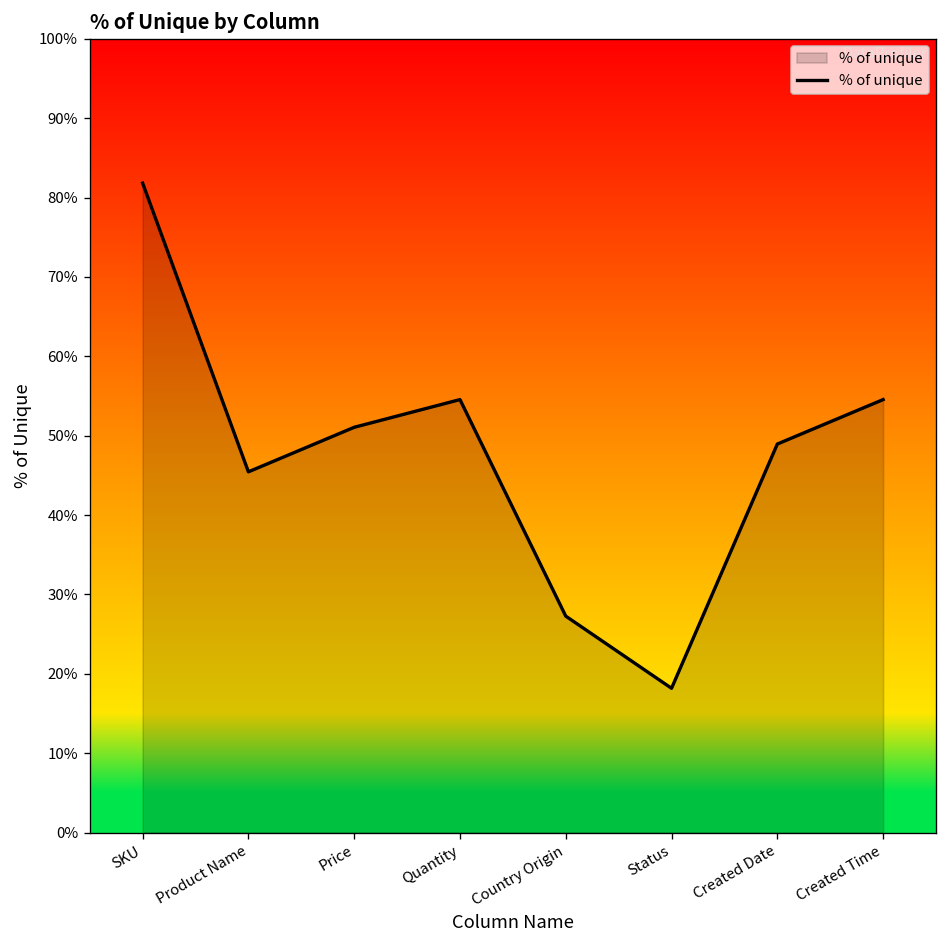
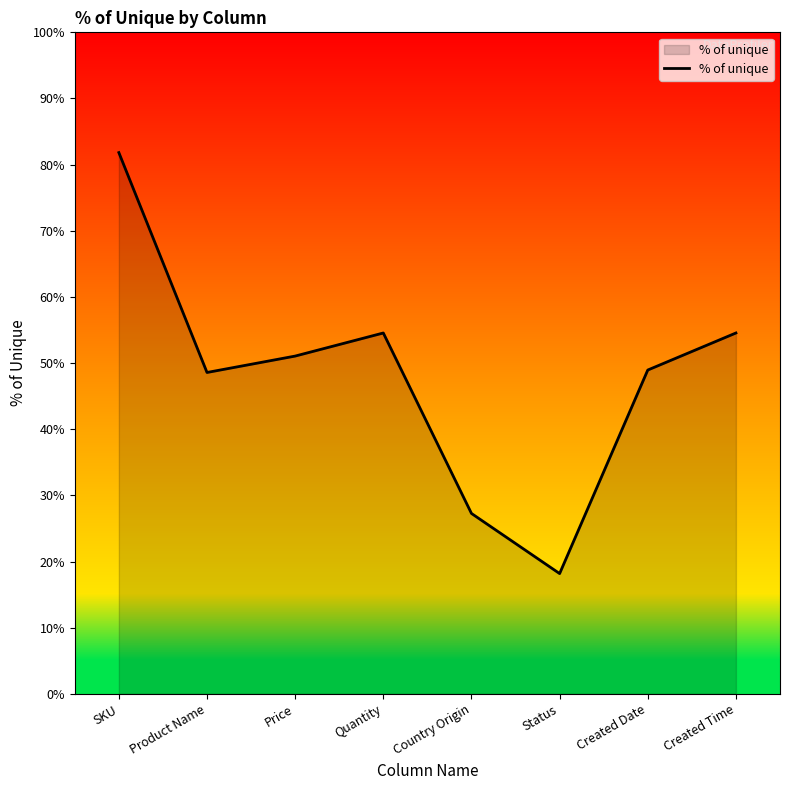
  {
    "SKU": "82%",
-   "Product Name": "45%",
+   "Product Name": "49%",
    "Price": "51%",
    "Quantity": "55%",
    "Country Origin": "27%",
    "Status": "18%",
    "Created Date": "49%",
    "Created Time": "55%"
  }
